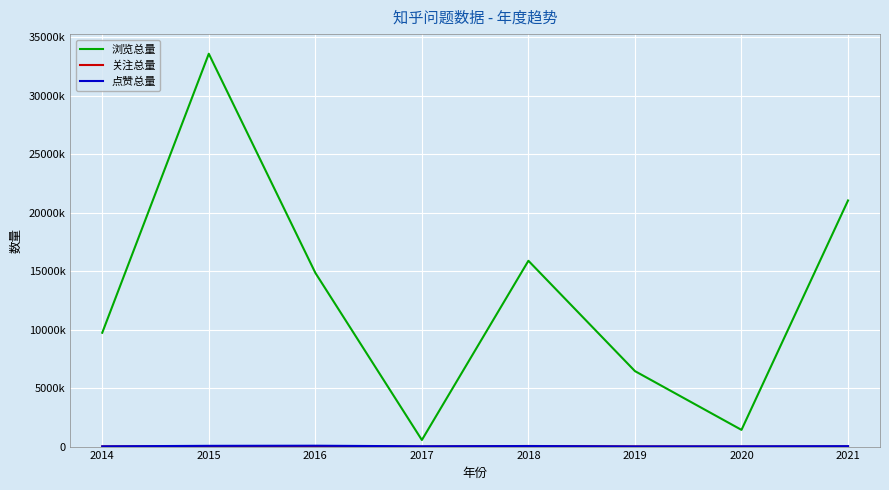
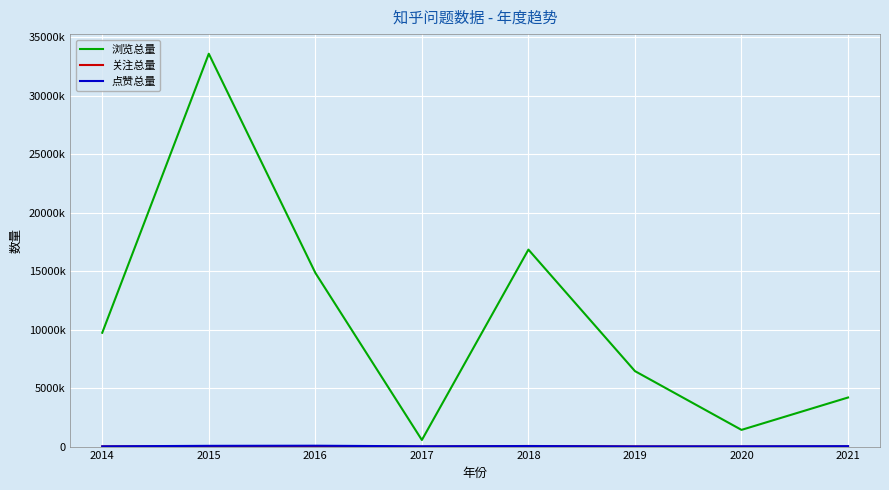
  {
    "浏览总量": {
      "2014": 9700000,
      "2015": 33600000,
      "2016": 14800000,
      "2017": 600000,
-     "2018": 15900000,
+     "2018": 16800000,
      "2019": 6400000,
      "2020": 1400000,
-     "2021": 21000000
+     "2021": 4200000
    }
  }
